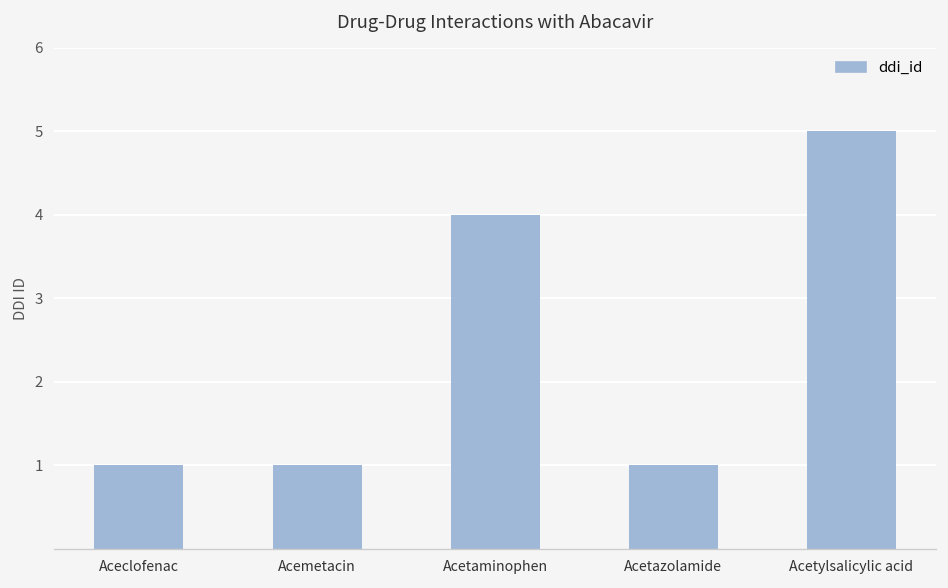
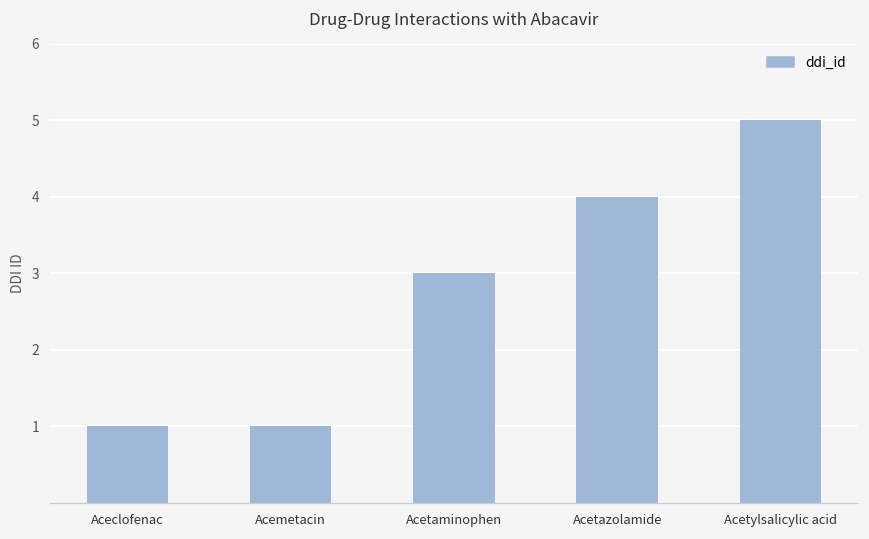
  {
    "Aceclofenac": 1,
    "Acemetacin": 1,
-   "Acetaminophen": 4,
-   "Acetazolamide": 1,
+   "Acetaminophen": 3,
+   "Acetazolamide": 4,
    "Acetylsalicylic acid": 5
  }
